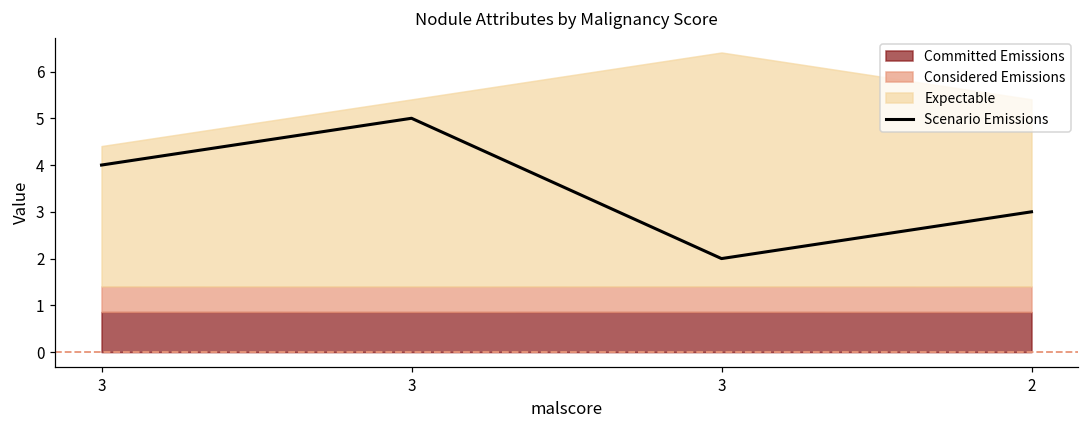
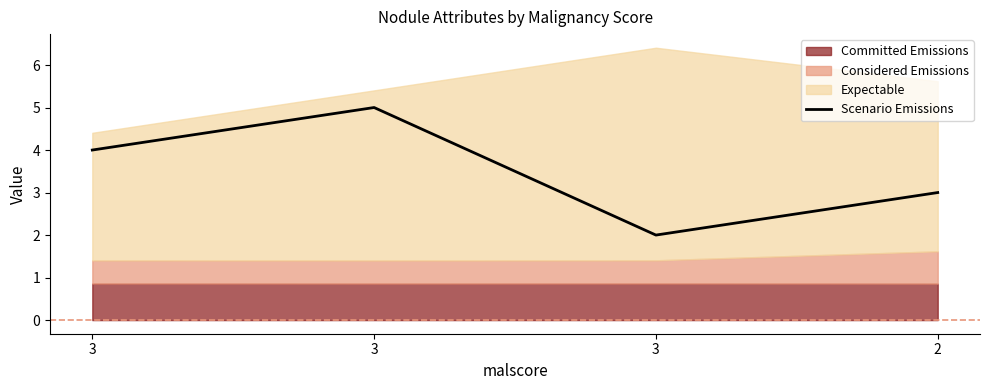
  {
    "Scenario Emissions": {
      "2": 3.0
    },
    "Committed Emissions": {
      "2": 0.9
    },
    "Considered Emissions": {
-     "2": 0.5
+     "2": 0.8
    }
  }
